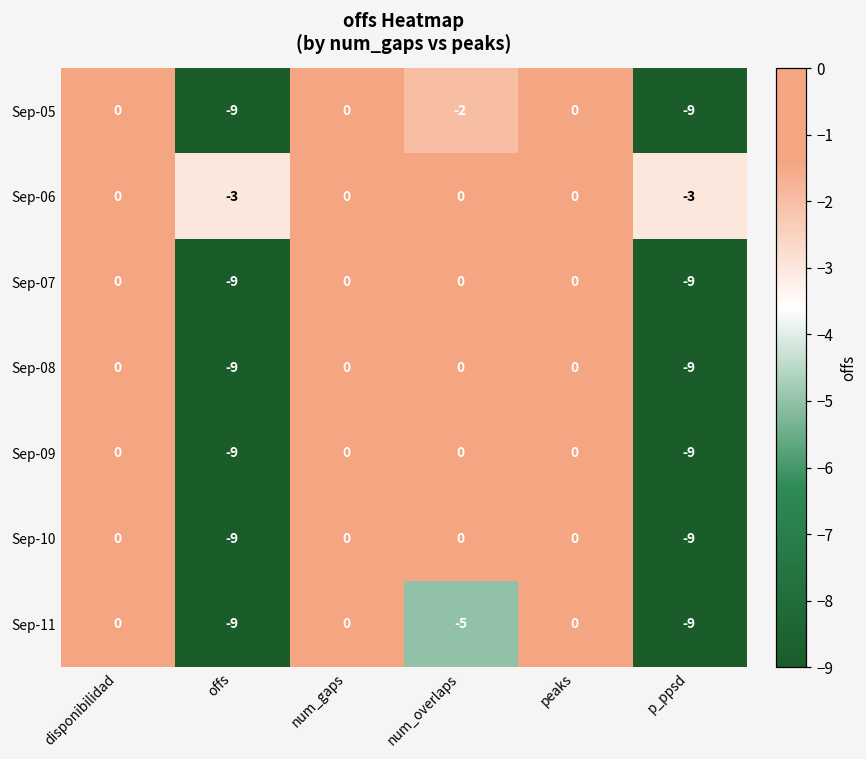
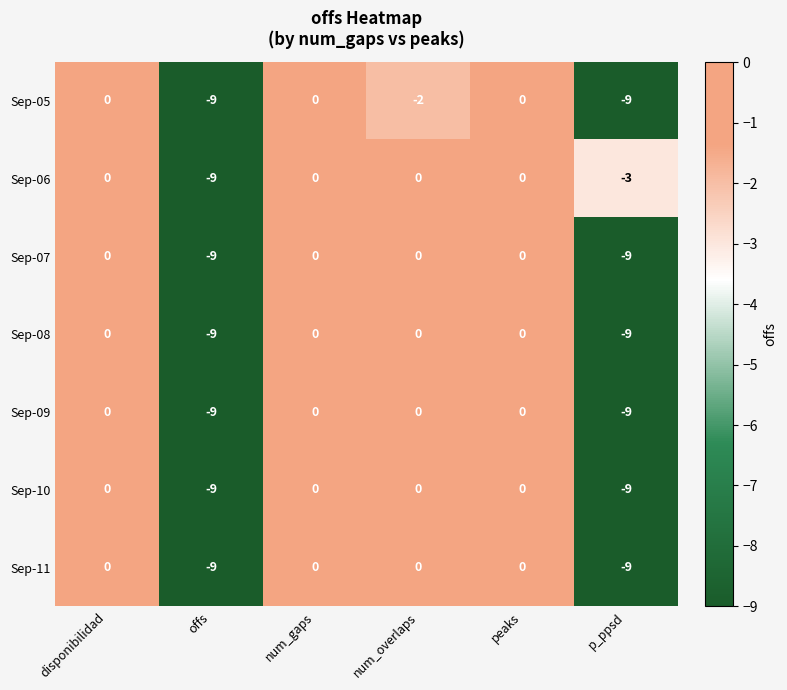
  {
    "Sep-05": {
      "disponibilidad": 0,
      "offs": -9,
      "num_gaps": 0,
      "num_overlaps": -2,
      "peaks": 0,
      "p_ppsd": -9
    },
    "Sep-06": {
      "disponibilidad": 0,
-     "offs": -3,
+     "offs": -9,
      "num_gaps": 0,
      "num_overlaps": 0,
      "peaks": 0,
      "p_ppsd": -3
    },
    "Sep-07": {
      "disponibilidad": 0,
      "offs": -9,
      "num_gaps": 0,
      "num_overlaps": 0,
      "peaks": 0,
      "p_ppsd": -9
    },
    "Sep-08": {
      "disponibilidad": 0,
      "offs": -9,
      "num_gaps": 0,
      "num_overlaps": 0,
      "peaks": 0,
      "p_ppsd": -9
    },
    "Sep-09": {
      "disponibilidad": 0,
      "offs": -9,
      "num_gaps": 0,
      "num_overlaps": 0,
      "peaks": 0,
      "p_ppsd": -9
    },
    "Sep-10": {
      "disponibilidad": 0,
      "offs": -9,
      "num_gaps": 0,
      "num_overlaps": 0,
      "peaks": 0,
      "p_ppsd": -9
    },
    "Sep-11": {
      "disponibilidad": 0,
      "offs": -9,
      "num_gaps": 0,
-     "num_overlaps": -5,
+     "num_overlaps": 0,
      "peaks": 0,
      "p_ppsd": -9
    }
  }
